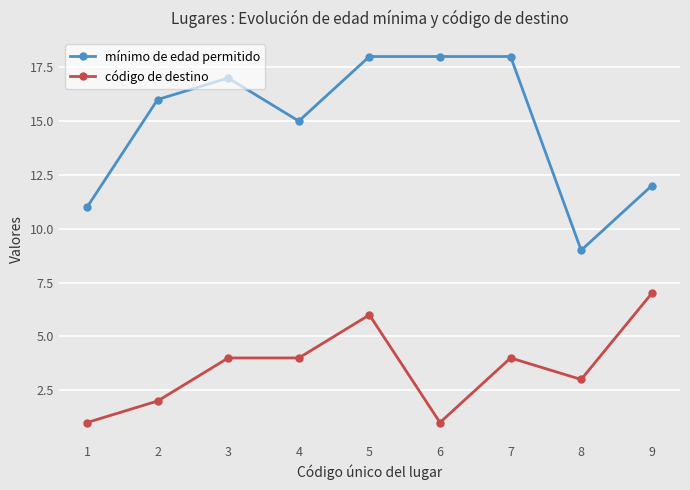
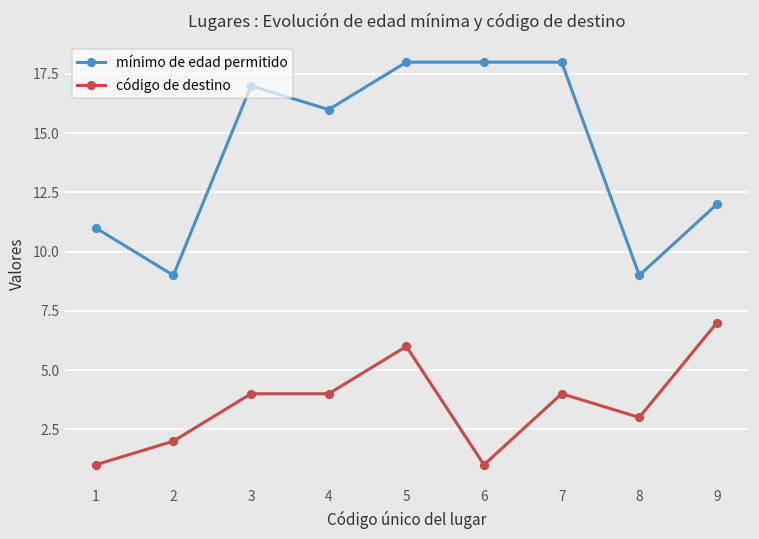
  {
    "mínimo de edad permitido": {
      "1": 11,
-     "2": 16,
-     "4": 15,
+     "2": 9,
+     "4": 16,
      "5": 18,
      "6": 18,
      "7": 18,
      "8": 9,
      "9": 12
    },
    "código de destino": {
      "1": 1,
      "2": 2,
      "3": 4,
      "4": 4,
      "5": 6,
      "6": 1,
      "7": 4,
      "8": 3,
      "9": 7
    }
  }
